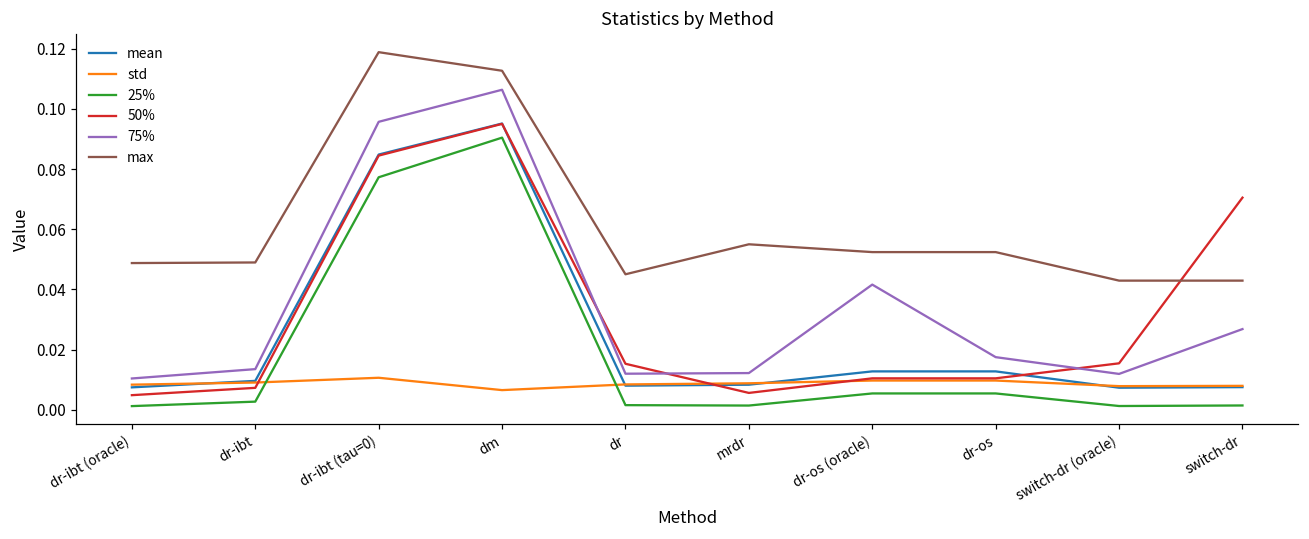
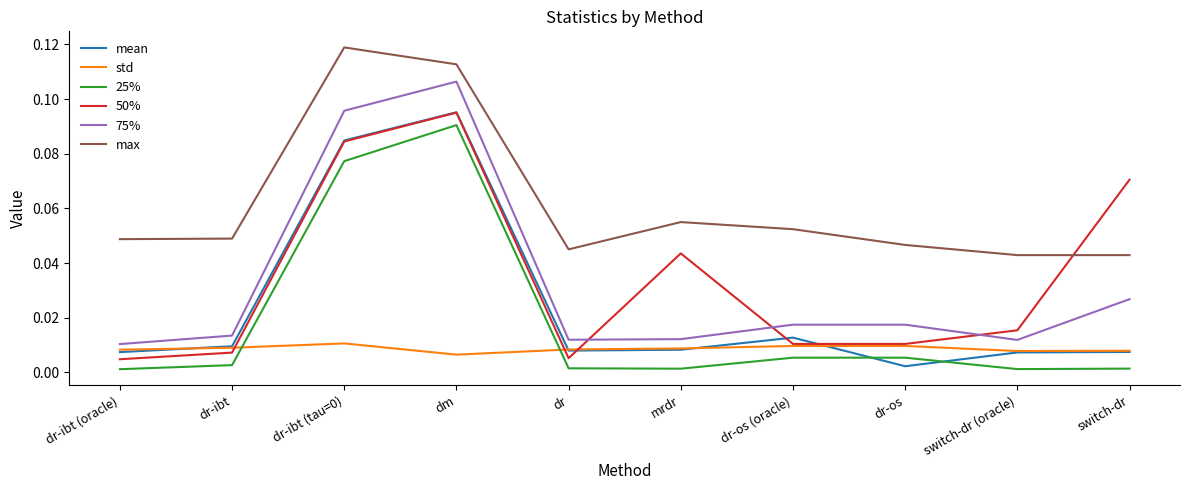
  {
    "mean": {
      "dr-os (oracle)": 0.013,
-     "dr-os": 0.013
+     "dr-os": 0.002
    },
    "std": {
      "dr-ibt (tau=0)": 0.011,
      "dm": 0.007
    },
    "25%": {
      "dr-ibt (oracle)": 0.001,
      "dr-ibt": 0.003,
      "dr-ibt (tau=0)": 0.077,
      "dm": 0.090,
      "dr": 0.002,
      "mrdr": 0.001,
      "dr-os (oracle)": 0.005,
      "dr-os": 0.005,
      "switch-dr (oracle)": 0.001,
      "switch-dr": 0.001
    },
    "50%": {
      "dr-ibt (oracle)": 0.005,
      "dr-ibt": 0.007,
-     "dr": 0.015,
-     "mrdr": 0.006,
+     "dr": 0.005,
+     "mrdr": 0.044,
      "switch-dr (oracle)": 0.015,
      "switch-dr": 0.071
    },
    "75%": {
      "dr-ibt (oracle)": 0.010,
      "dr-ibt": 0.013,
      "dr-ibt (tau=0)": 0.096,
      "dm": 0.106,
      "dr": 0.012,
      "mrdr": 0.012,
-     "dr-os (oracle)": 0.042,
+     "dr-os (oracle)": 0.017,
      "dr-os": 0.017,
      "switch-dr (oracle)": 0.012,
      "switch-dr": 0.027
    },
    "max": {
      "dr-ibt (oracle)": 0.049,
      "dr-ibt": 0.049,
      "dr-ibt (tau=0)": 0.119,
      "dm": 0.113,
      "dr": 0.045,
      "mrdr": 0.055,
      "dr-os (oracle)": 0.052,
-     "dr-os": 0.052,
+     "dr-os": 0.047,
      "switch-dr (oracle)": 0.043,
      "switch-dr": 0.043
    }
  }
